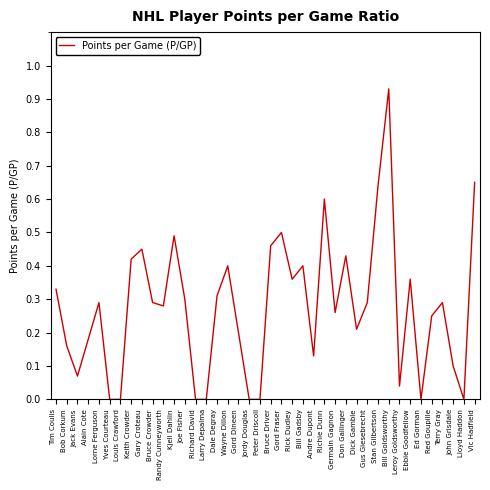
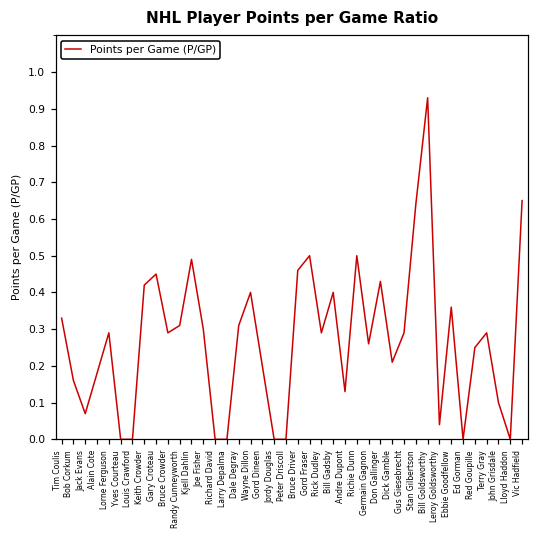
  {
    "Tim Coulis": 0.33,
    "Bob Corkum": 0.16,
    "Jack Evans": 0.07,
    "Alain Cote": 0.18,
    "Lorne Ferguson": 0.29,
    "Yves Courteau": 0.00,
    "Louis Crawford": 0.00,
    "Keith Crowder": 0.42,
    "Gary Croteau": 0.45,
    "Bruce Crowder": 0.29,
-   "Randy Cunneyworth": 0.28,
+   "Randy Cunneyworth": 0.31,
    "Kjell Dahlin": 0.49,
    "Joe Fisher": 0.30,
    "Richard David": 0.00,
    "Larry Depalma": 0.00,
    "Dale Degray": 0.31,
    "Wayne Dillon": 0.40,
    "Gord Dineen": 0.20,
    "Jordy Douglas": 0.00,
    "Peter Driscoll": 0.00,
    "Bruce Driver": 0.46,
    "Gord Fraser": 0.50,
-   "Rick Dudley": 0.36,
+   "Rick Dudley": 0.29,
    "Bill Gadsby": 0.40,
    "Andre Dupont": 0.13,
-   "Richie Dunn": 0.6,
+   "Richie Dunn": 0.5,
    "Germain Gagnon": 0.26,
    "Don Gallinger": 0.43,
    "Dick Gamble": 0.21,
    "Gus Giesebrecht": 0.29,
    "Stan Gilbertson": 0.64,
    "Bill Goldsworthy": 0.93,
    "Leroy Goldsworthy": 0.04,
    "Ebbie Goodfellow": 0.36,
    "Ed Gorman": 0.00,
    "Red Goupille": 0.25,
    "Terry Gray": 0.29,
    "John Grisdale": 0.10,
    "Lloyd Haddon": 0.00,
    "Vic Hadfield": 0.65
  }
